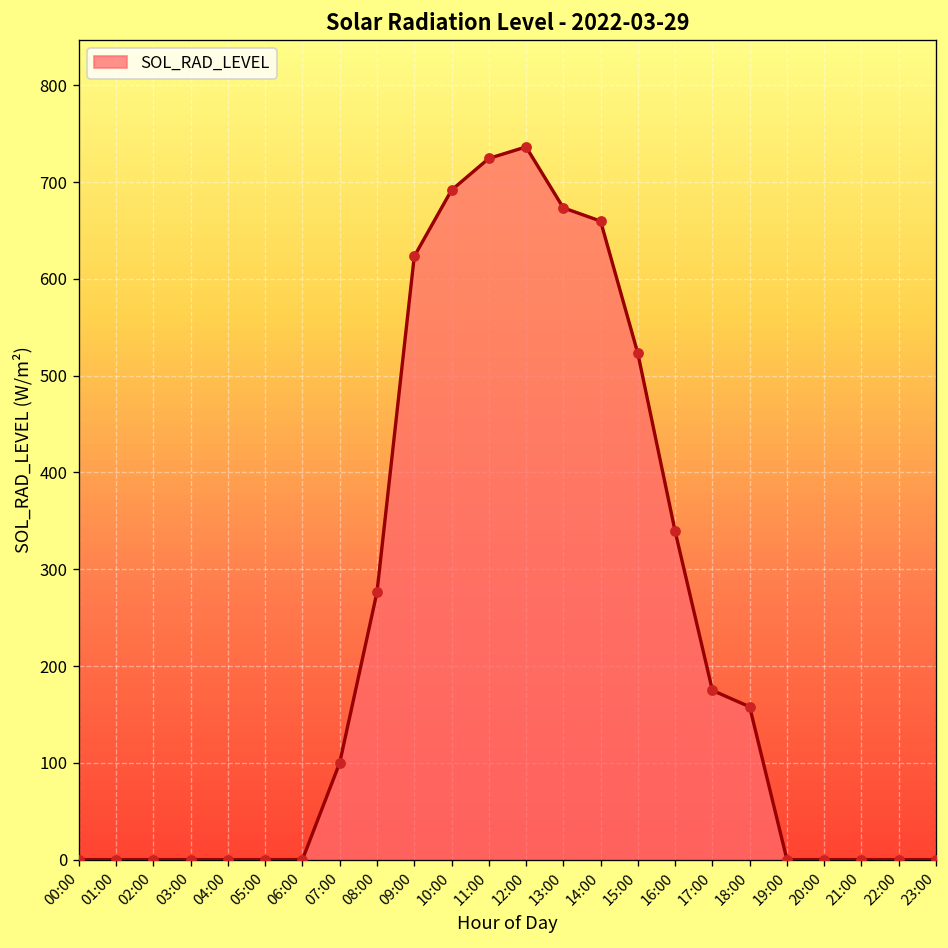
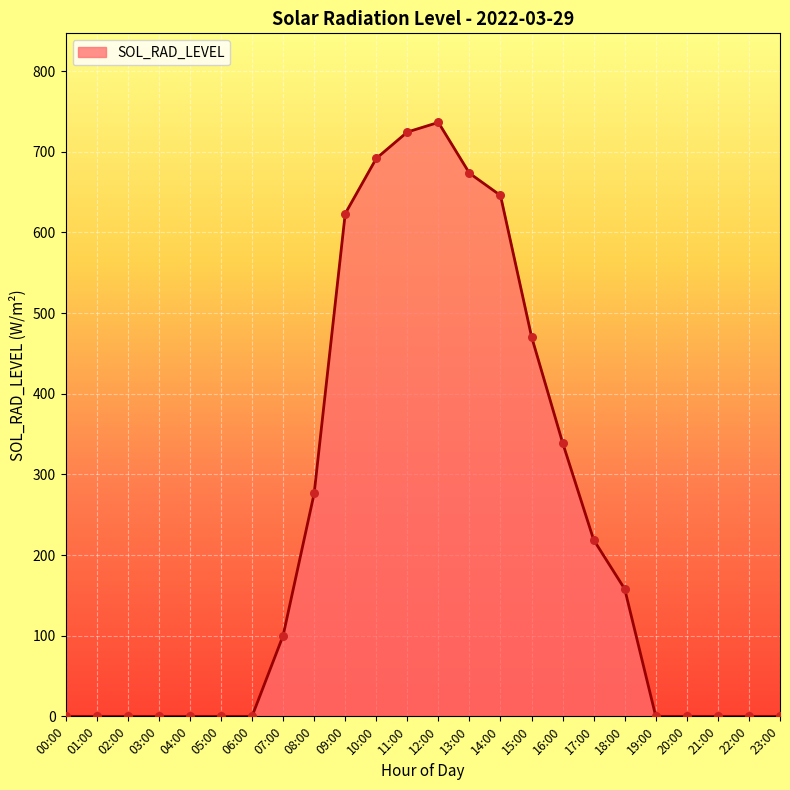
  {
    "00:00": 0,
    "01:00": 0,
    "02:00": 0,
    "03:00": 0,
    "04:00": 0,
    "05:00": 0,
    "06:00": 0,
    "07:00": 100,
    "08:00": 280,
    "09:00": 620,
    "10:00": 690,
    "11:00": 720,
    "12:00": 740,
    "13:00": 670,
-   "14:00": 660,
-   "15:00": 520,
+   "14:00": 650,
+   "15:00": 470,
    "16:00": 340,
-   "17:00": 170,
+   "17:00": 220,
    "18:00": 160,
    "19:00": 0,
    "20:00": 0,
    "21:00": 0,
    "22:00": 0,
    "23:00": 0
  }
